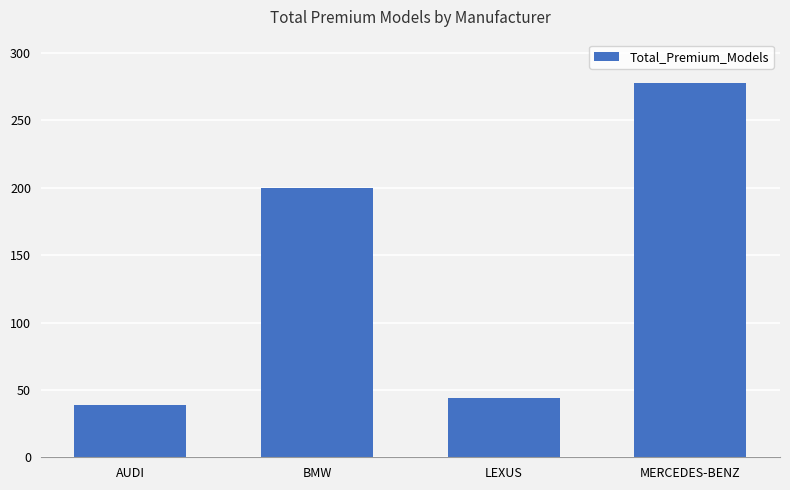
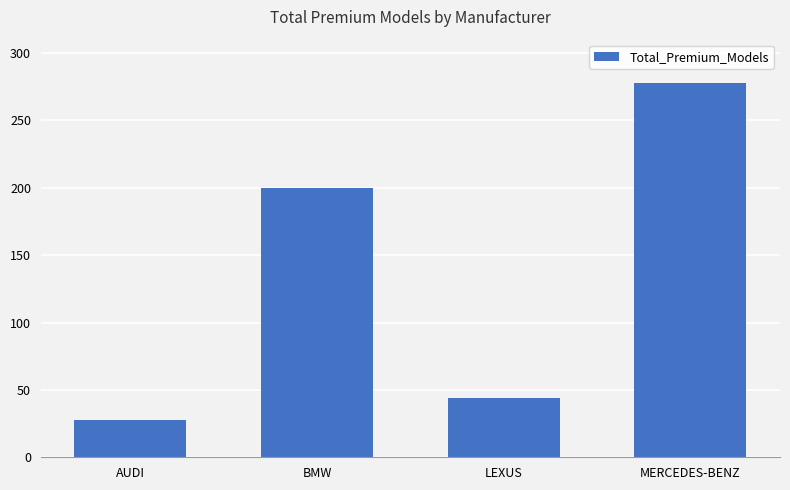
  {
-   "AUDI": 39,
+   "AUDI": 28,
    "BMW": 200,
    "LEXUS": 44,
    "MERCEDES-BENZ": 278
  }
